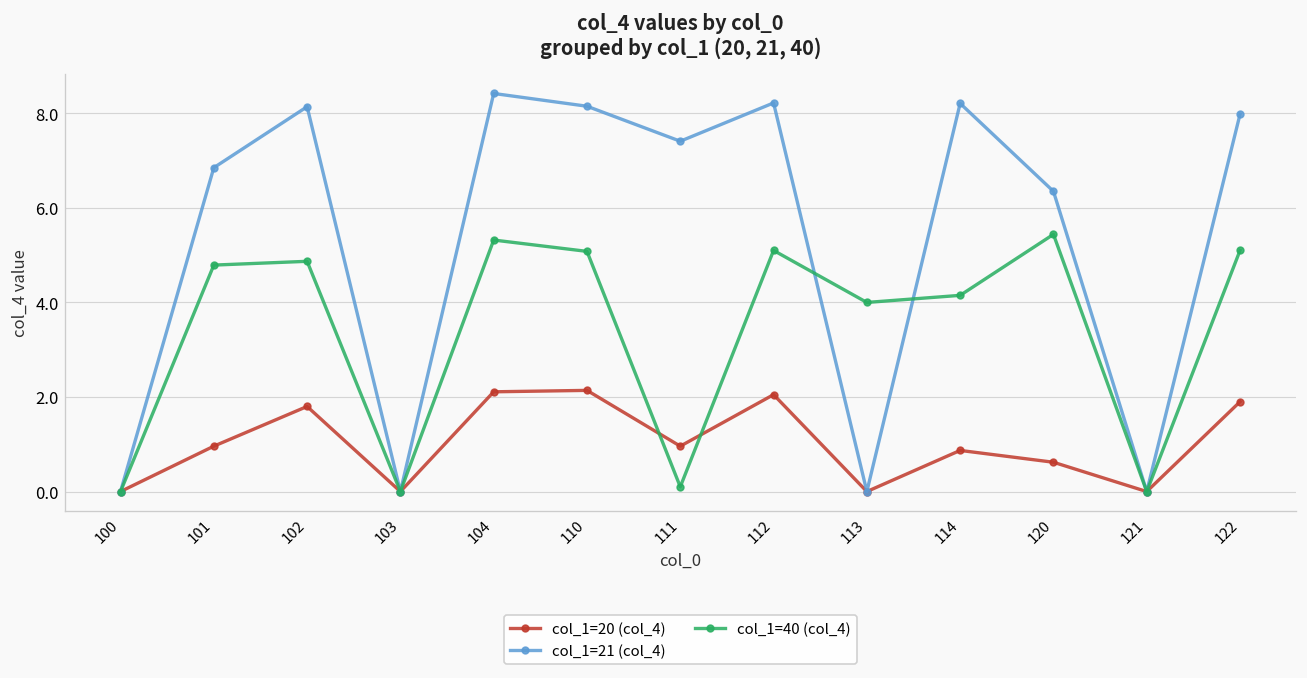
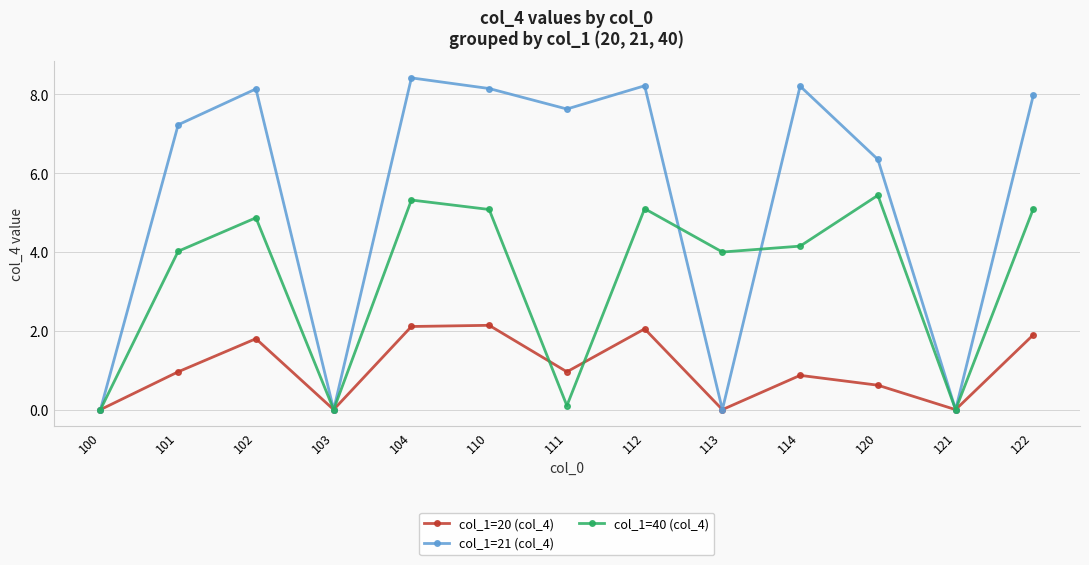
  {
    "col_1=20 (col_4)": {
      "101": 1.0,
      "102": 1.8,
      "104": 2.1,
      "110": 2.1,
      "111": 1.0,
      "112": 2.1,
      "114": 0.9,
      "120": 0.6,
      "122": 1.9
    },
    "col_1=21 (col_4)": {
-     "101": 6.9,
+     "101": 7.2,
      "102": 8.1,
      "104": 8.4,
      "110": 8.2,
-     "111": 7.4,
+     "111": 7.6,
      "112": 8.2,
      "114": 8.2,
      "120": 6.4,
      "122": 8.0
    },
    "col_1=40 (col_4)": {
-     "101": 4.8,
+     "101": 4.0,
      "102": 4.9,
      "104": 5.3,
      "110": 5.1,
      "111": 0.1,
      "112": 5.1,
      "113": 4.0,
      "114": 4.2,
      "120": 5.4,
      "122": 5.1
    }
  }
